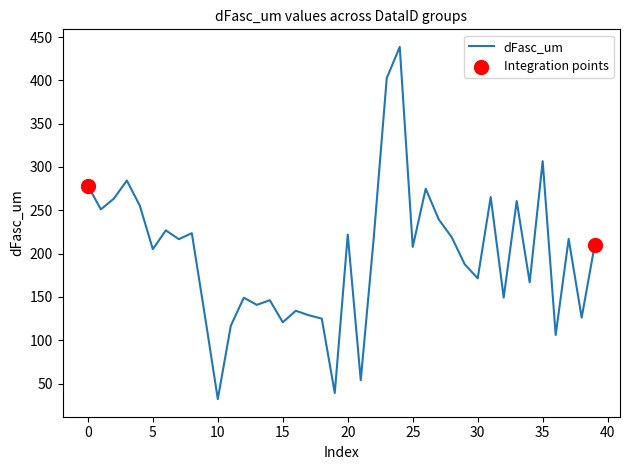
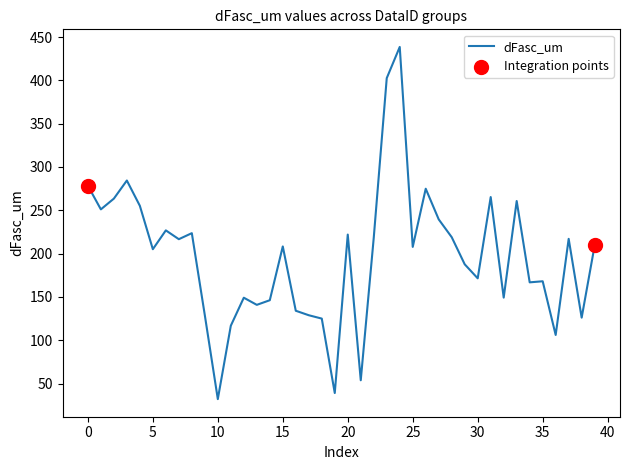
  {
    "dFasc_um": {
      "5": 210,
      "10": 30,
-     "15": 120,
+     "15": 210,
      "20": 220,
      "25": 210,
      "30": 170,
-     "35": 310
+     "35": 170
    }
  }
